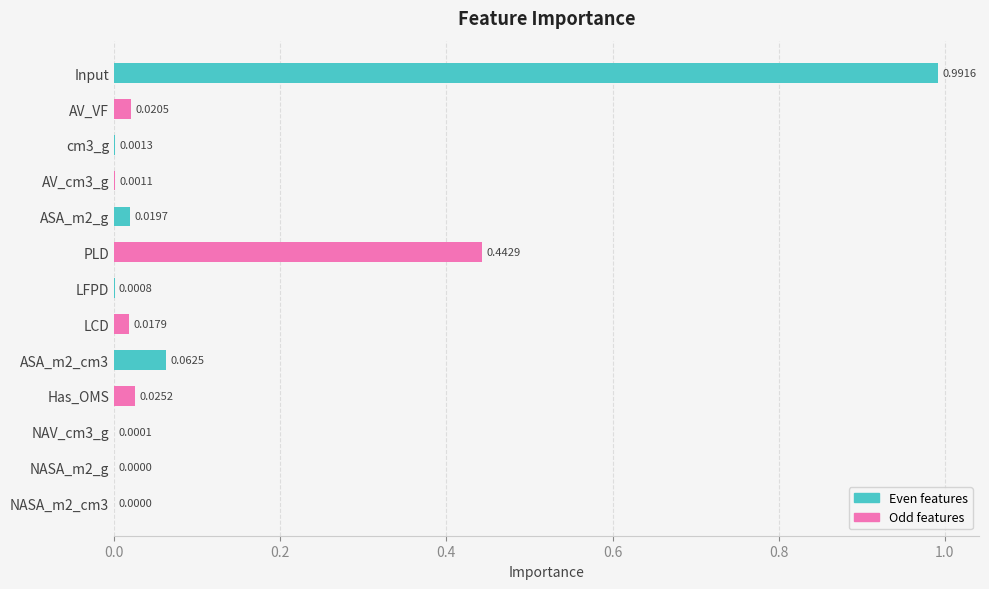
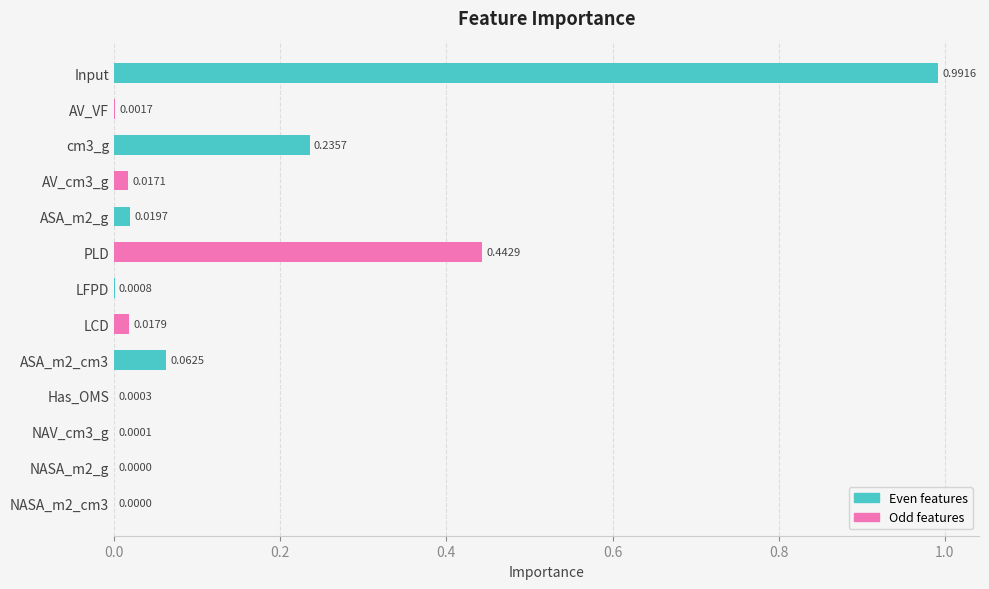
  {
    "Input": 0.9916,
-   "AV_VF": 0.0205,
-   "cm3_g": 0.0013,
-   "AV_cm3_g": 0.0011,
+   "AV_VF": 0.0017,
+   "cm3_g": 0.2357,
+   "AV_cm3_g": 0.0171,
    "ASA_m2_g": 0.0197,
    "PLD": 0.4429,
    "LFPD": 0.0008,
    "LCD": 0.0179,
    "ASA_m2_cm3": 0.0625,
-   "Has_OMS": 0.0252,
+   "Has_OMS": 0.0003,
    "NAV_cm3_g": 0.0001,
    "NASA_m2_g": 0.0000,
    "NASA_m2_cm3": 0.0000
  }
